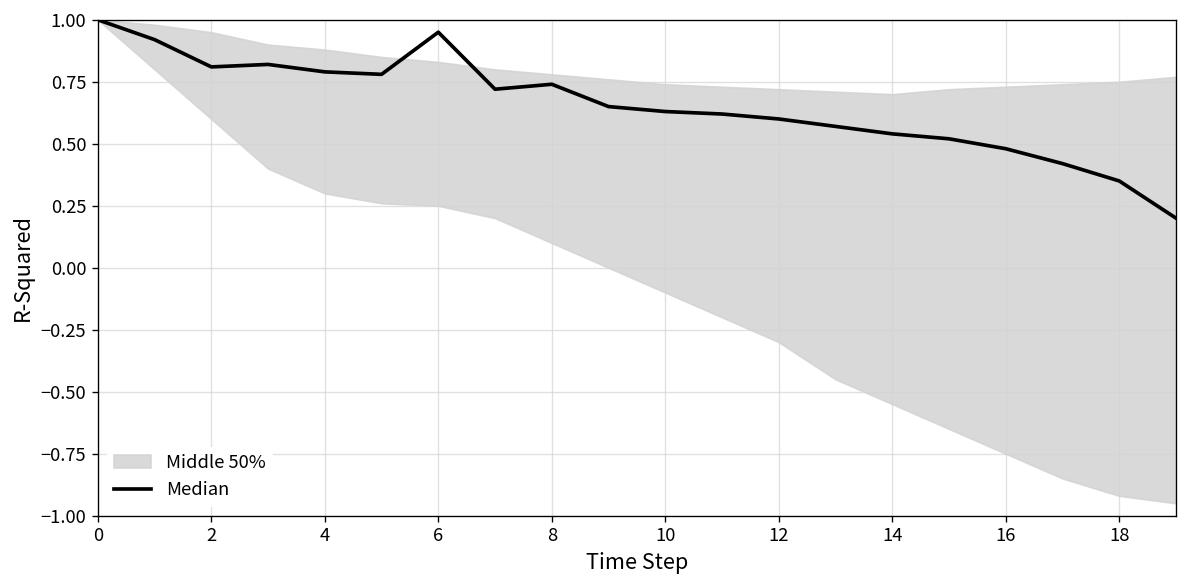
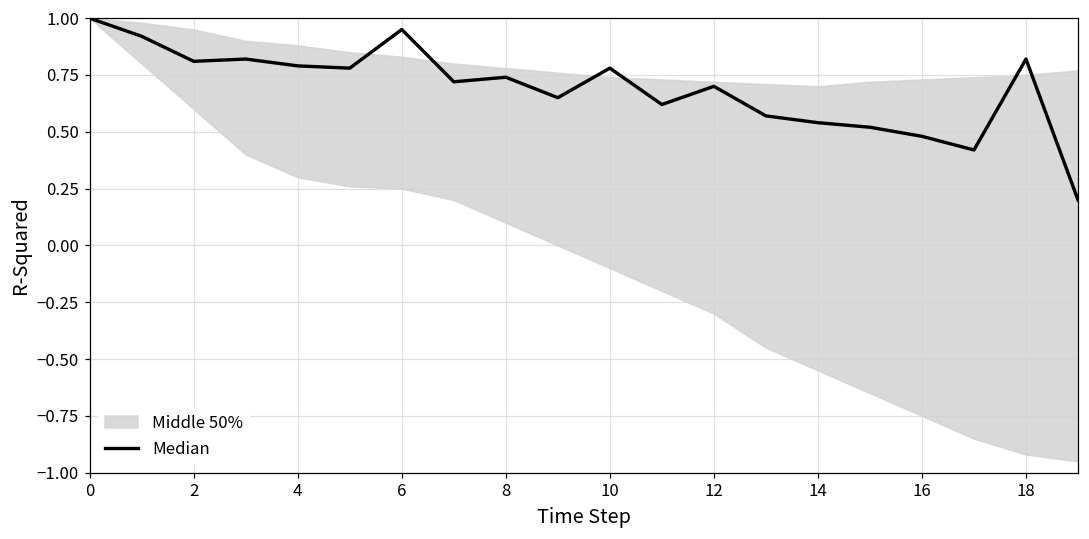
  {
    "Median": {
      "2": 0.81,
      "4": 0.79,
      "6": 0.95,
      "8": 0.74,
-     "10": 0.63,
-     "12": 0.6,
+     "10": 0.78,
+     "12": 0.7,
      "14": 0.54,
      "16": 0.48,
-     "18": 0.35
+     "18": 0.82
    }
  }
